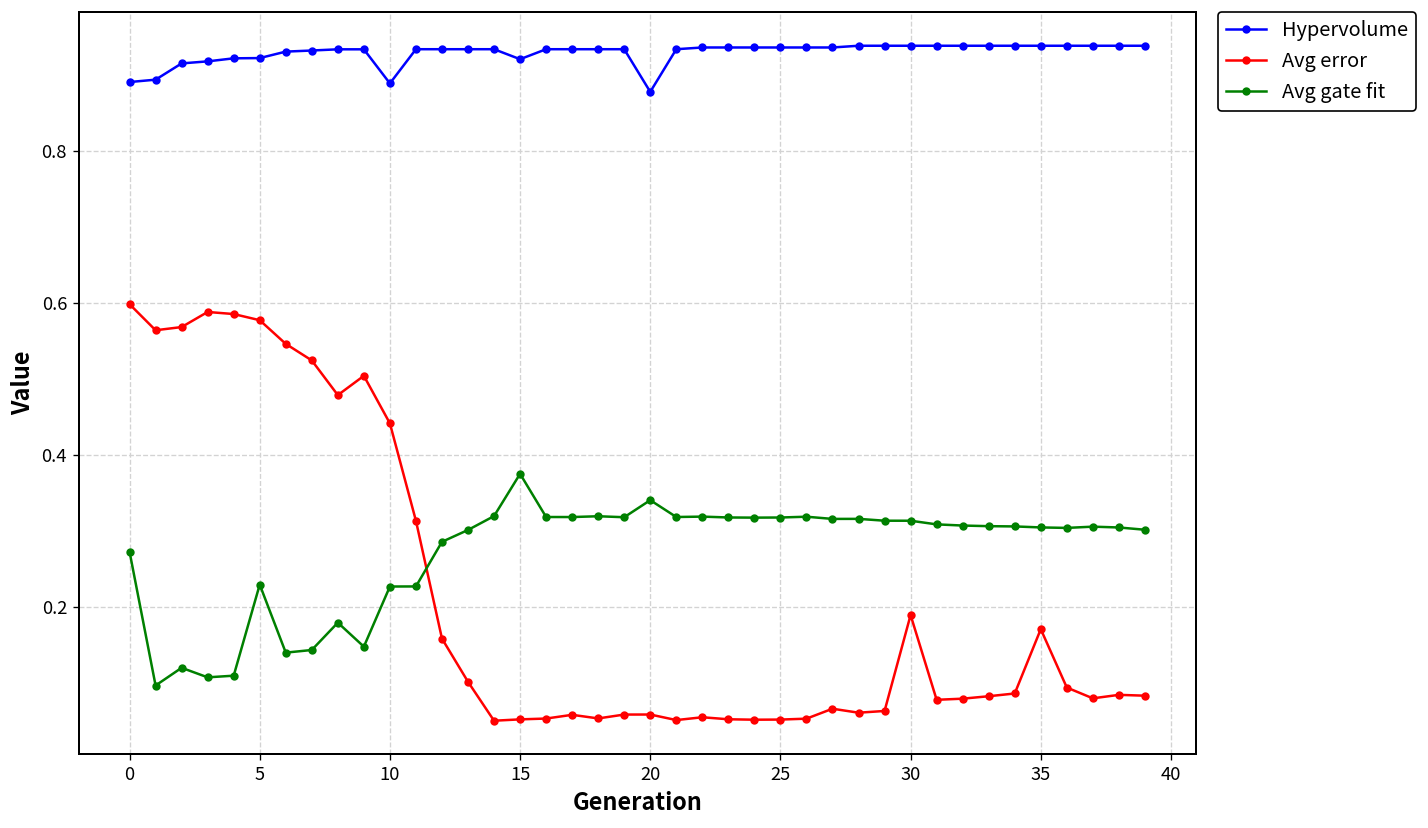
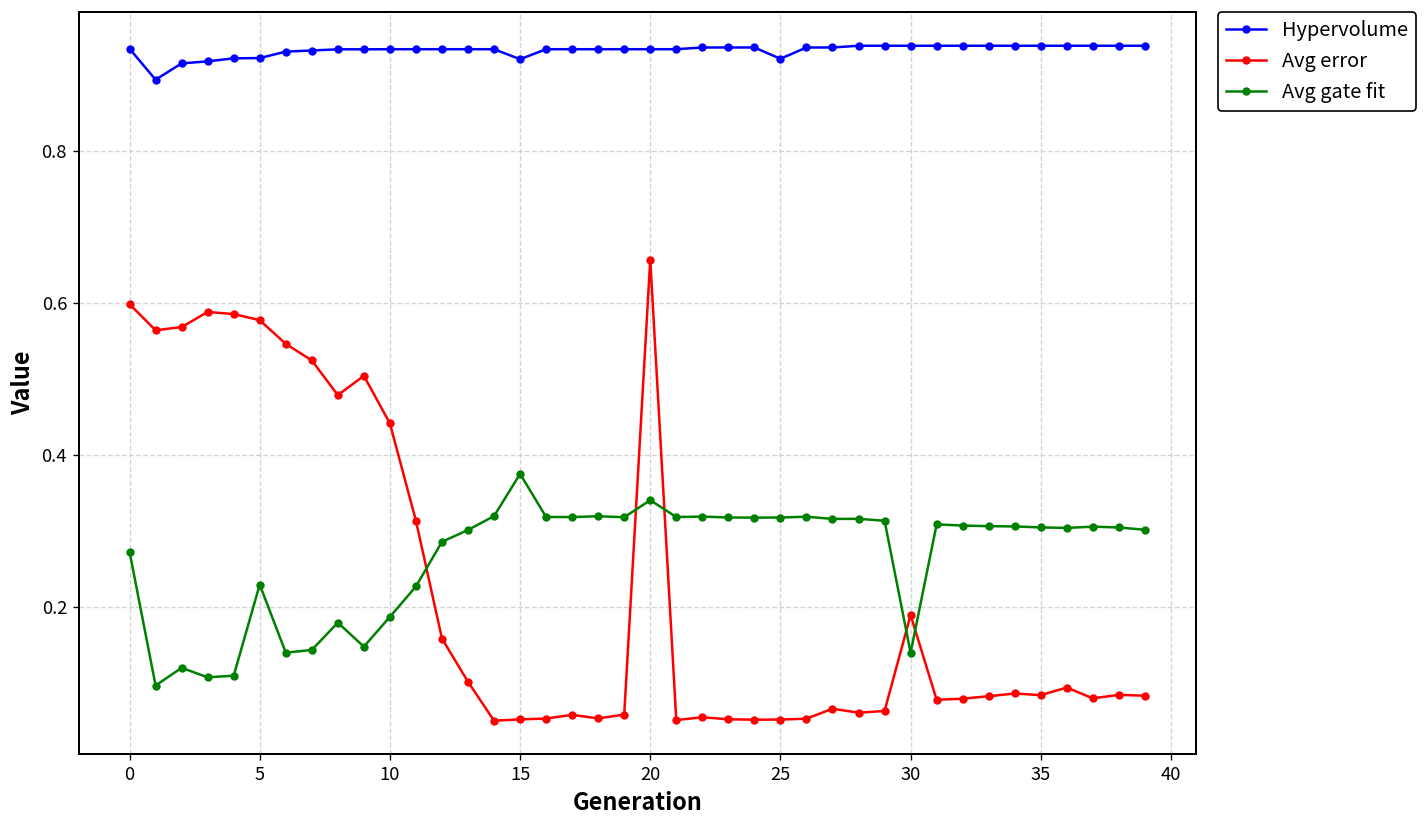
  {
    "Hypervolume": {
-     "0": 0.89,
+     "0": 0.93,
      "5": 0.92,
-     "10": 0.89,
+     "10": 0.93,
      "15": 0.92,
-     "20": 0.88,
-     "25": 0.94,
+     "20": 0.93,
+     "25": 0.92,
      "30": 0.94,
      "35": 0.94
    },
    "Avg error": {
      "0": 0.60,
      "5": 0.58,
      "10": 0.44,
      "15": 0.05,
-     "20": 0.06,
+     "20": 0.66,
      "25": 0.05,
      "30": 0.19,
-     "35": 0.17
+     "35": 0.08
    },
    "Avg gate fit": {
      "0": 0.27,
      "5": 0.23,
-     "10": 0.23,
+     "10": 0.19,
      "15": 0.37,
      "20": 0.34,
      "25": 0.32,
-     "30": 0.31,
+     "30": 0.14,
      "35": 0.30
    }
  }
